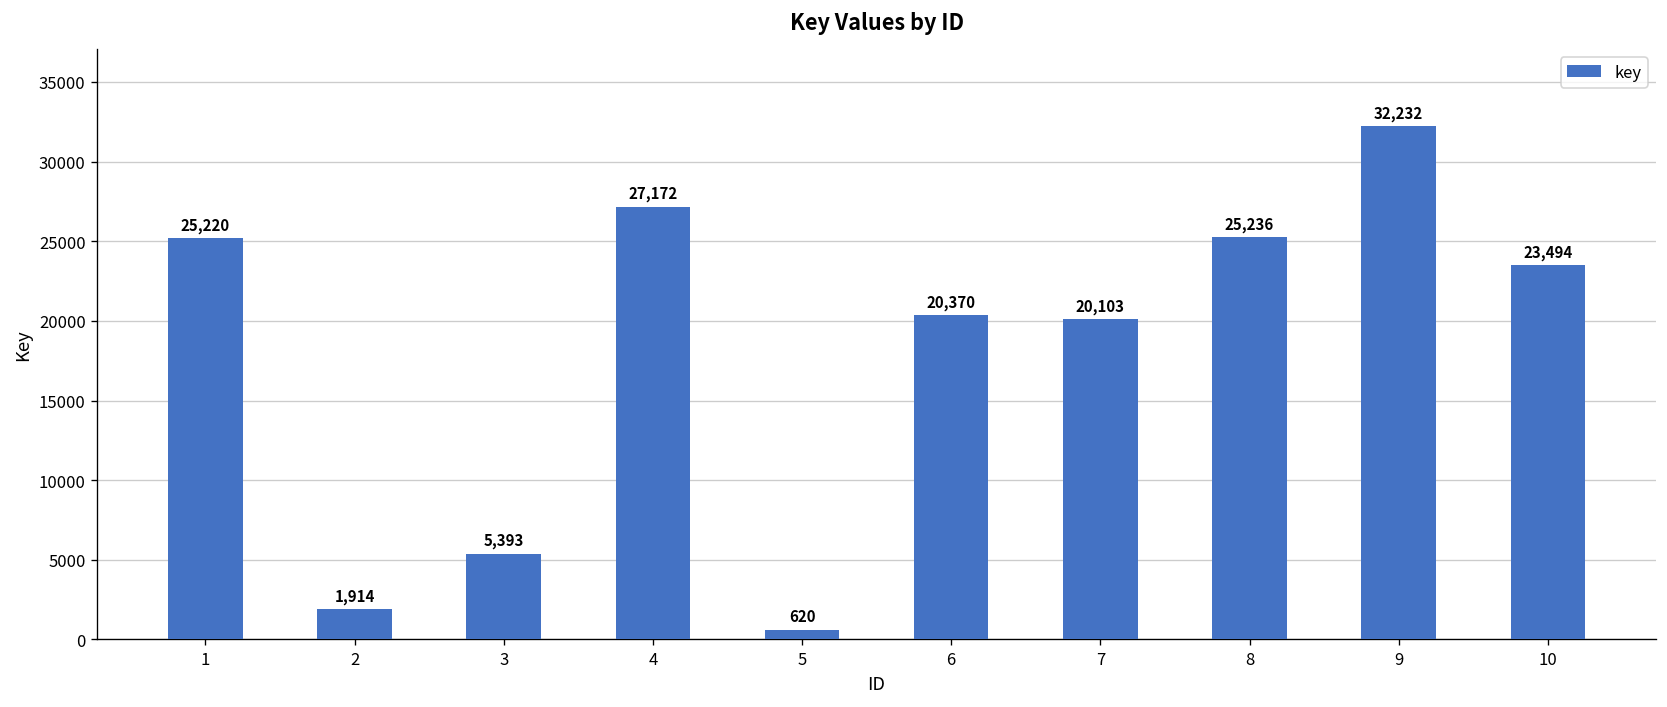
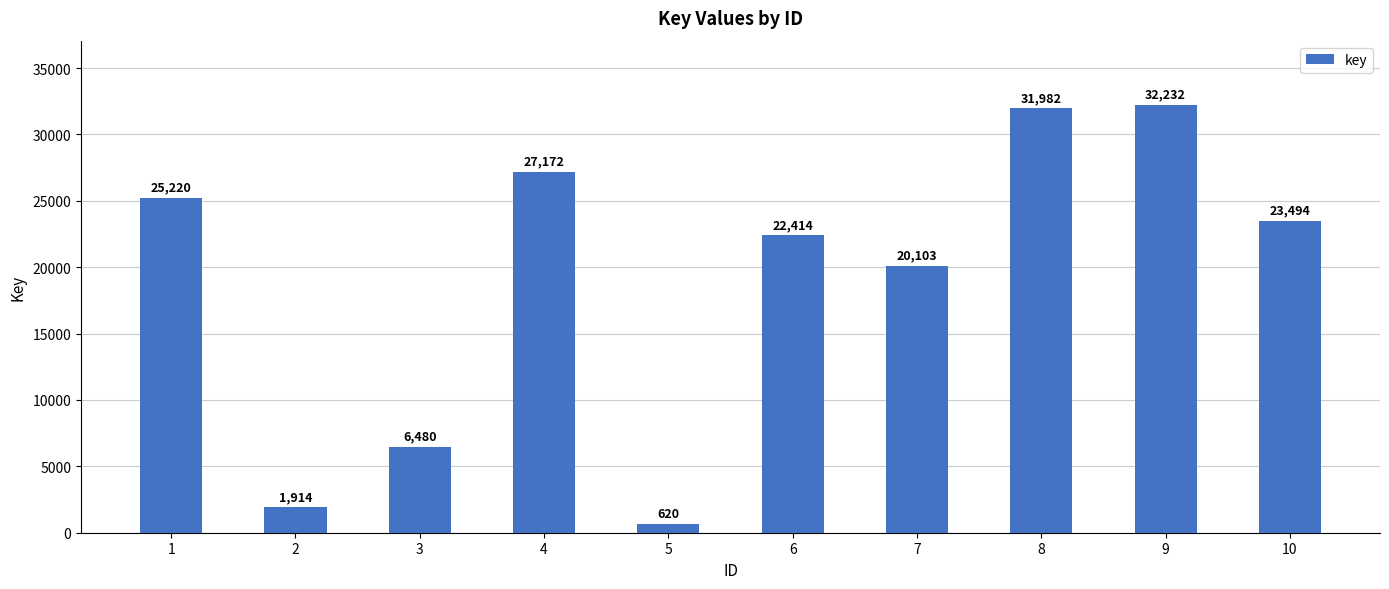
  {
    "1": "25,220",
    "2": "1,914",
-   "3": "5,393",
+   "3": "6,480",
    "4": "27,172",
    "5": "620",
-   "6": "20,370",
+   "6": "22,414",
    "7": "20,103",
-   "8": "25,236",
+   "8": "31,982",
    "9": "32,232",
    "10": "23,494"
  }
